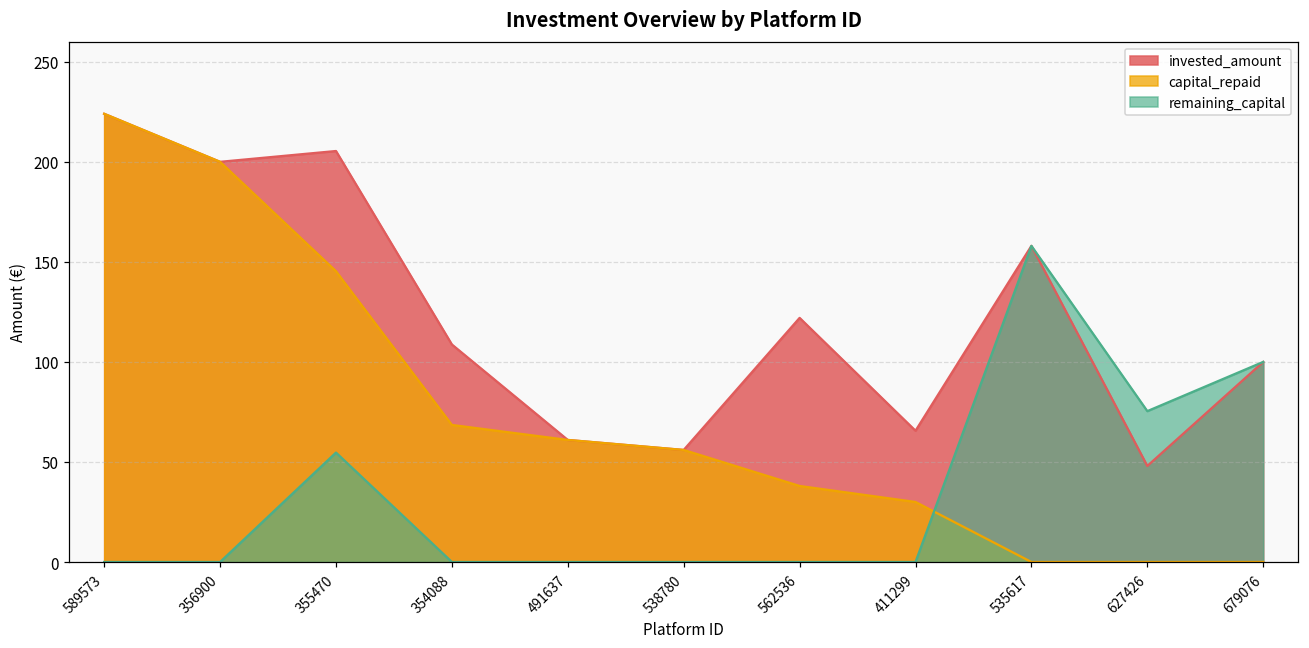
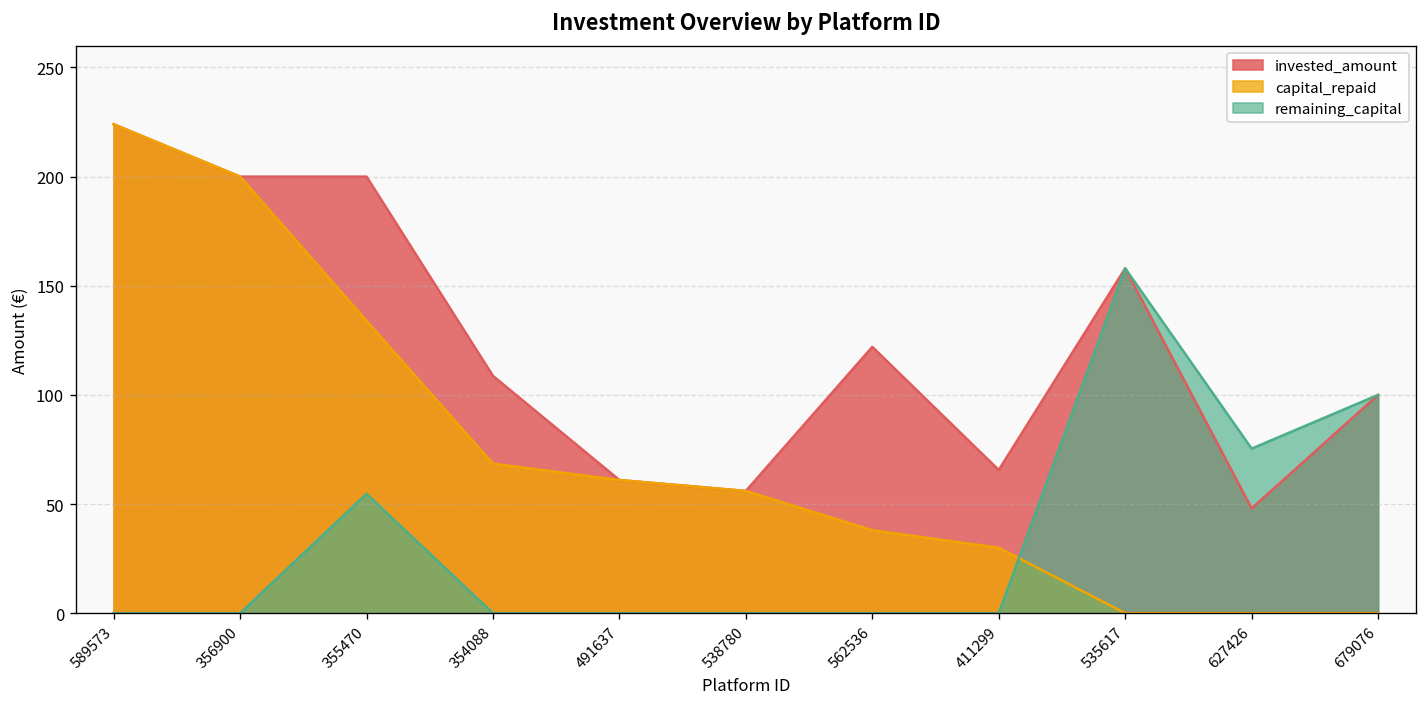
  {
    "invested_amount": {
-     "355470": 205,
+     "355470": 200,
      "354088": 109,
      "562536": 122,
      "411299": 66,
      "627426": 48
    },
    "capital_repaid": {
-     "355470": 145,
+     "355470": 134,
      "354088": 69,
      "562536": 38,
      "411299": 30,
      "535617": 0,
      "627426": 0,
      "679076": 0
    },
    "remaining_capital": {
      "589573": 0,
      "356900": 0,
      "355470": 55,
      "354088": 0,
      "491637": 0,
      "538780": 0,
      "562536": 0,
      "411299": 0,
      "627426": 75
    }
  }
